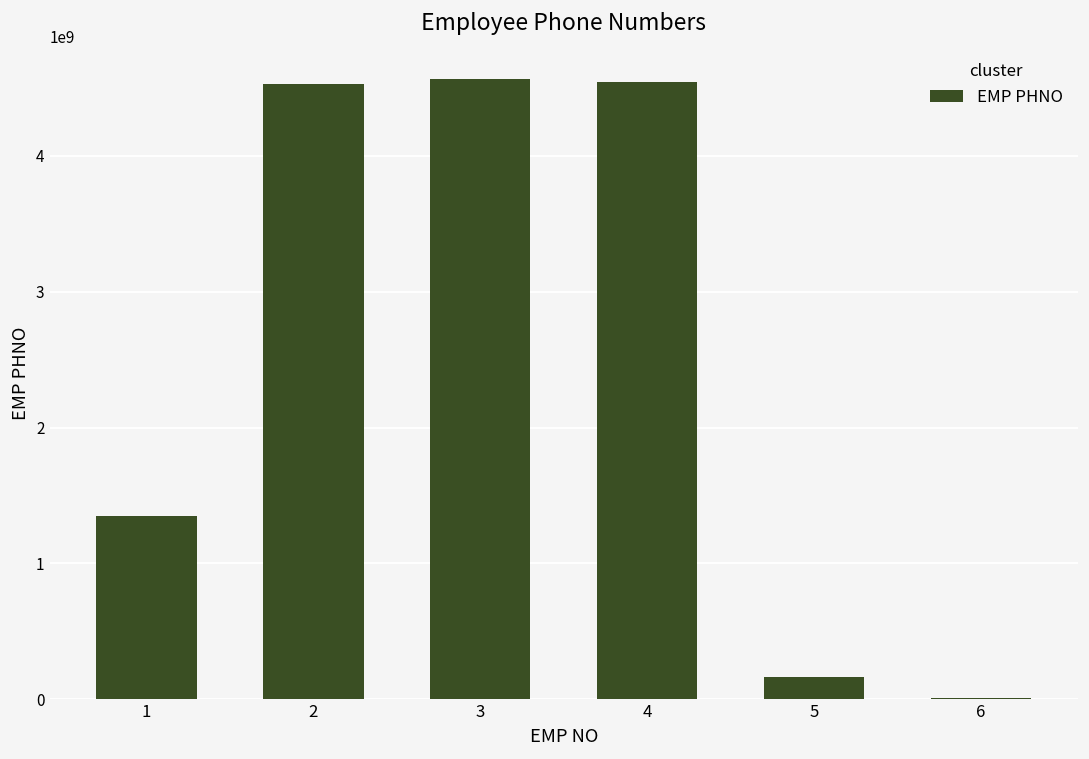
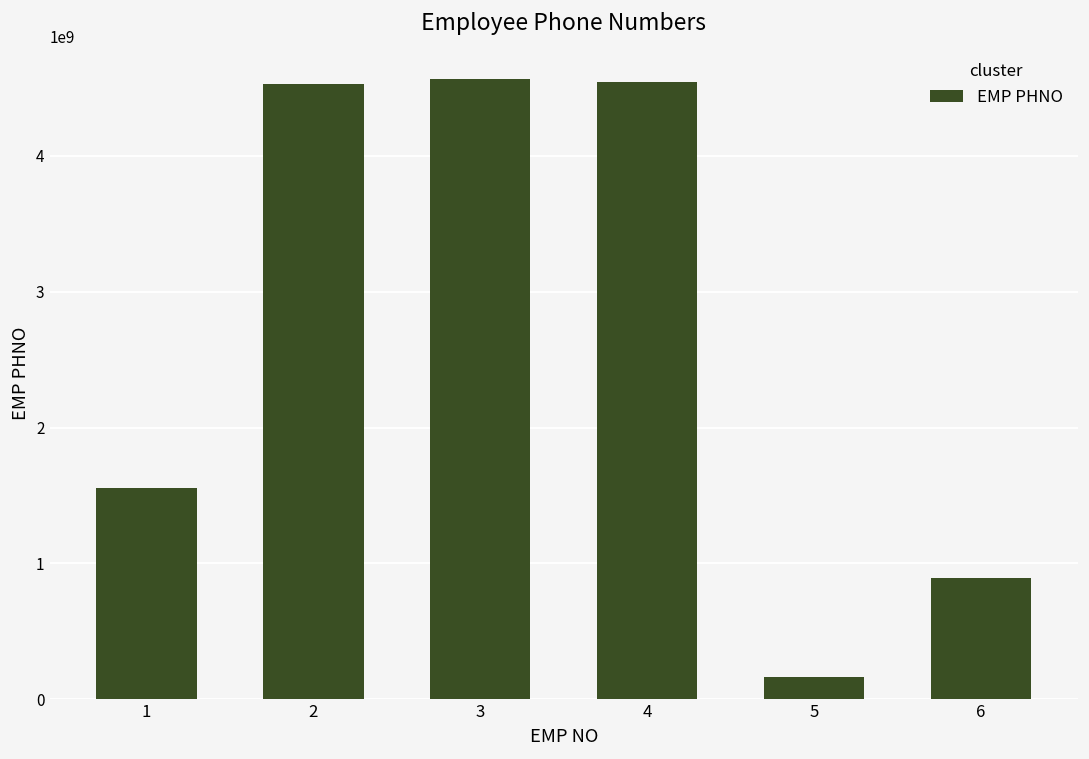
  {
-   "1": 1350000000,
+   "1": 1550000000,
    "2": 4530000000,
    "3": 4570000000,
    "4": 4550000000,
    "5": 160000000,
-   "6": 10000000
+   "6": 890000000
  }
